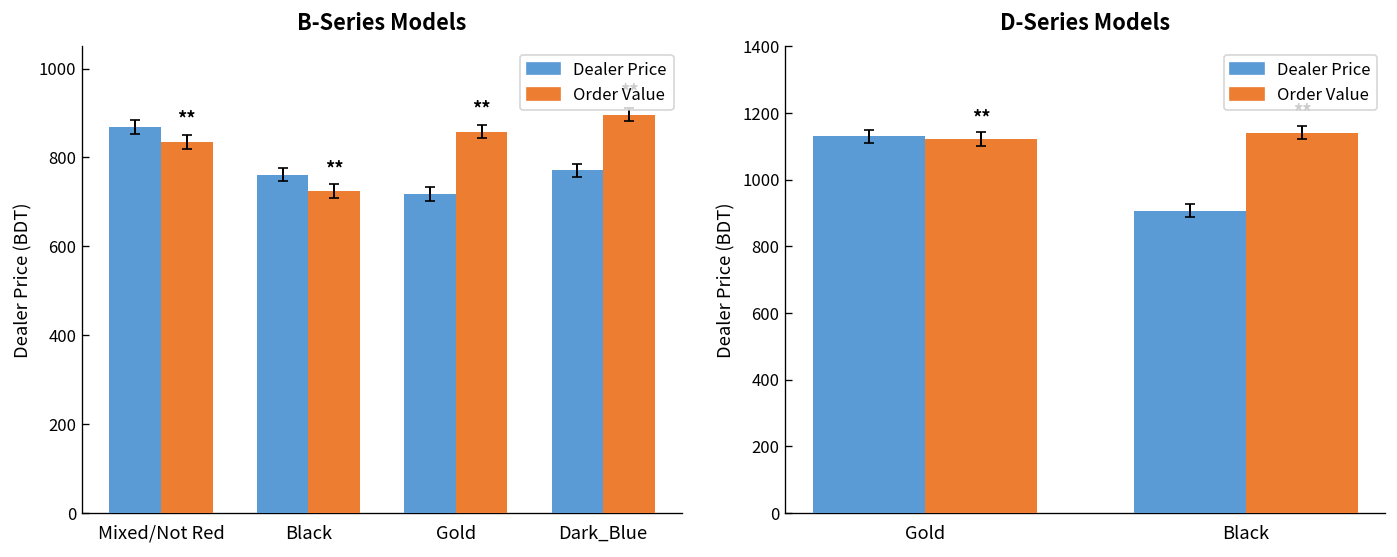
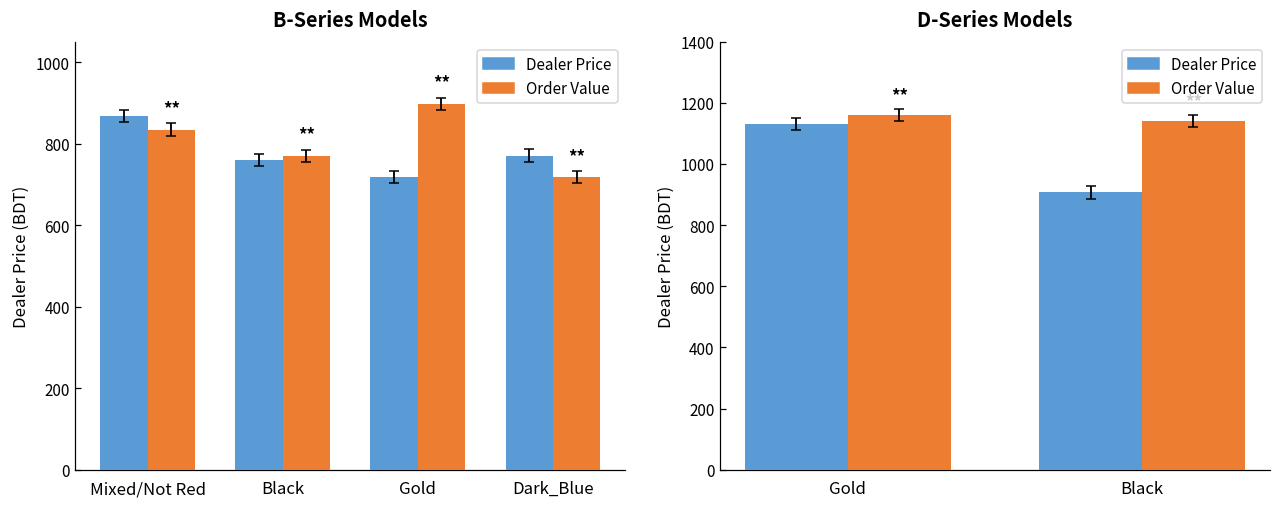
  {
    "B-Series Models": {
      "Dealer Price": {
        "Mixed/Not Red": 870,
        "Black": 760,
        "Gold": 720,
        "Dark_Blue": 770
      },
      "Order Value": {
        "Mixed/Not Red": 830,
-       "Black": 720,
-       "Gold": 860,
-       "Dark_Blue": 900
+       "Black": 770,
+       "Gold": 900,
+       "Dark_Blue": 720
      }
    },
    "D-Series Models": {
      "Dealer Price": {
        "Gold": 1130,
        "Black": 910
      },
      "Order Value": {
-       "Gold": 1120,
+       "Gold": 1160,
        "Black": 1140
      }
    }
  }
